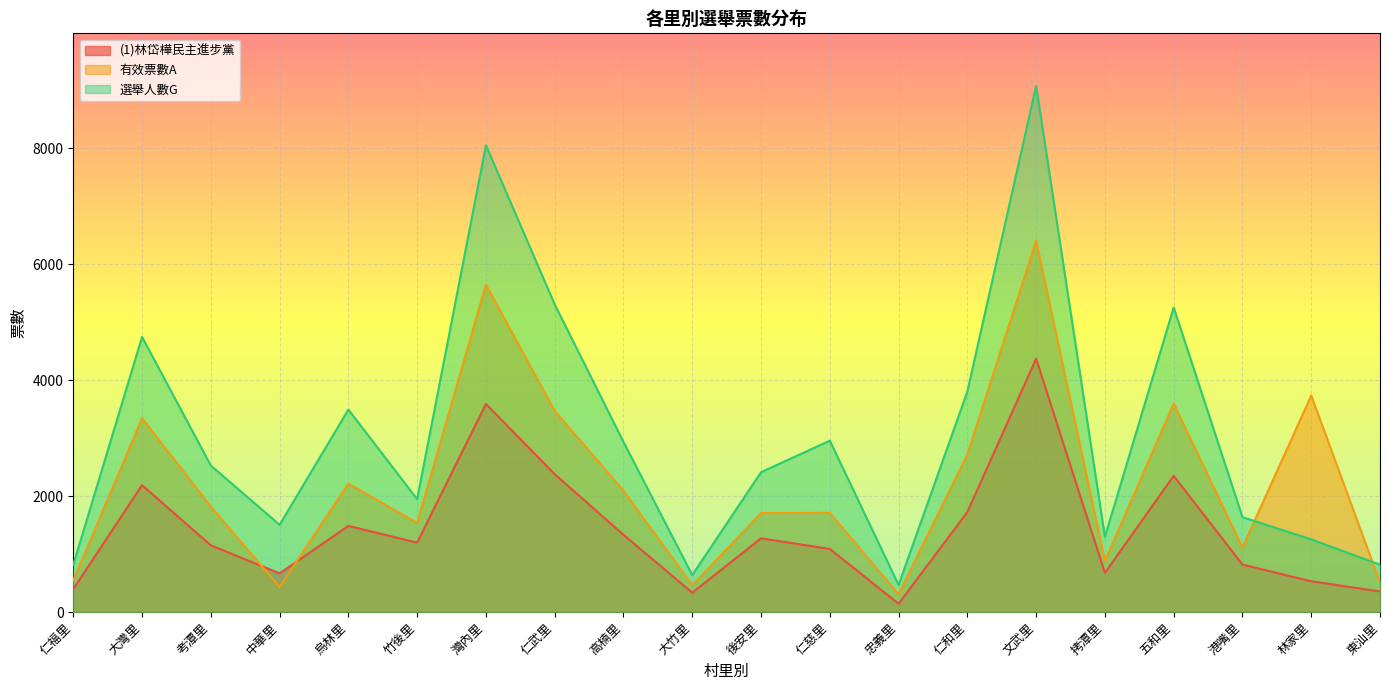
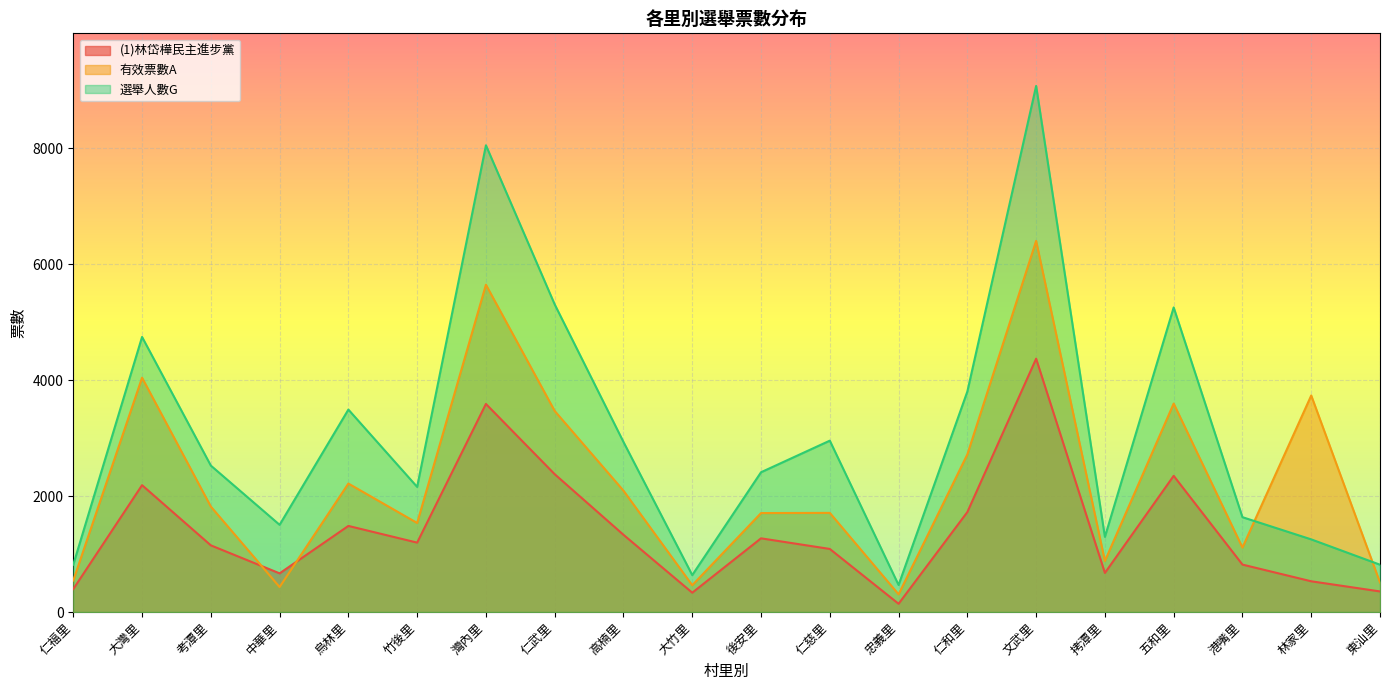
  {
    "(1)林岱樺民主進步黨": {
      "仁福里": 400,
      "大灣里": 2200,
      "考潭里": 1200,
      "中華里": 700,
      "烏林里": 1500,
      "竹後里": 1200,
      "灣內里": 3600,
      "仁武里": 2400,
      "高楠里": 1300,
      "大竹里": 300,
      "後安里": 1300,
      "仁慈里": 1100,
      "忠義里": 100,
      "仁和里": 1700,
      "文武里": 4400,
      "拷潭里": 700,
      "五和里": 2300,
      "港嘴里": 800,
      "林家里": 500,
      "東汕里": 400
    },
    "有效票數A": {
      "仁福里": 500,
-     "大灣里": 3300,
+     "大灣里": 4000,
      "考潭里": 1800,
      "中華里": 400,
      "烏林里": 2200,
      "竹後里": 1500,
      "灣內里": 5600,
      "仁武里": 3500,
      "高楠里": 2100,
      "大竹里": 500,
      "後安里": 1700,
      "仁慈里": 1700,
      "忠義里": 300,
      "仁和里": 2700,
      "文武里": 6400,
      "拷潭里": 900,
      "五和里": 3600,
      "港嘴里": 1100,
      "林家里": 3700,
      "東汕里": 500
    },
    "選舉人數G": {
      "仁福里": 800,
      "大灣里": 4700,
      "考潭里": 2500,
      "中華里": 1500,
      "烏林里": 3500,
-     "竹後里": 1900,
+     "竹後里": 2200,
      "灣內里": 8100,
      "仁武里": 5300,
      "高楠里": 2900,
      "大竹里": 600,
      "後安里": 2400,
      "仁慈里": 3000,
      "忠義里": 500,
      "仁和里": 3800,
      "文武里": 9100,
      "拷潭里": 1300,
      "五和里": 5300,
      "港嘴里": 1600,
      "林家里": 1300,
      "東汕里": 800
    }
  }
